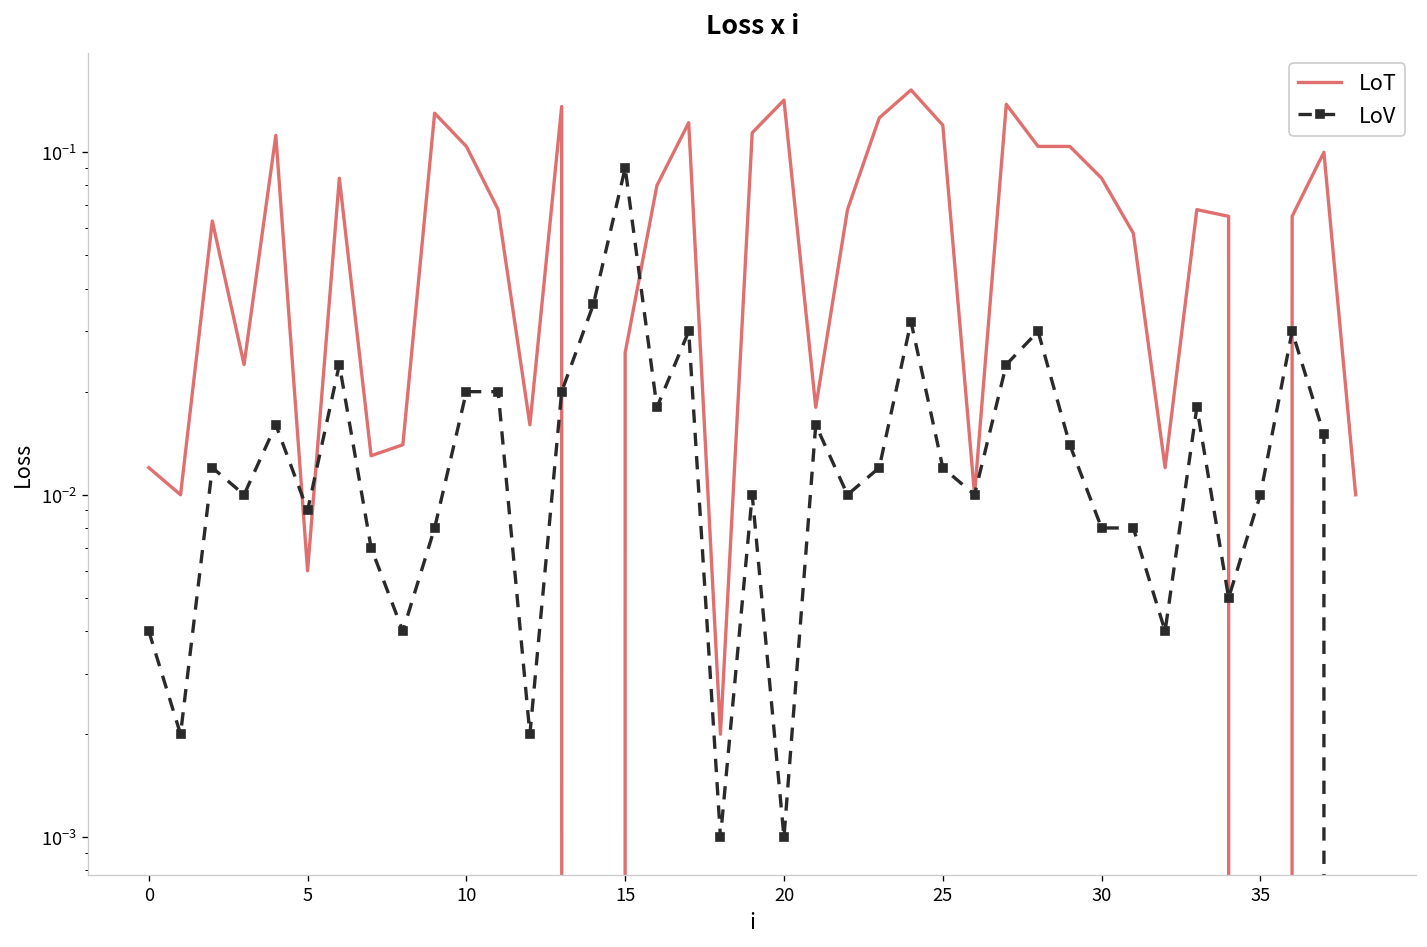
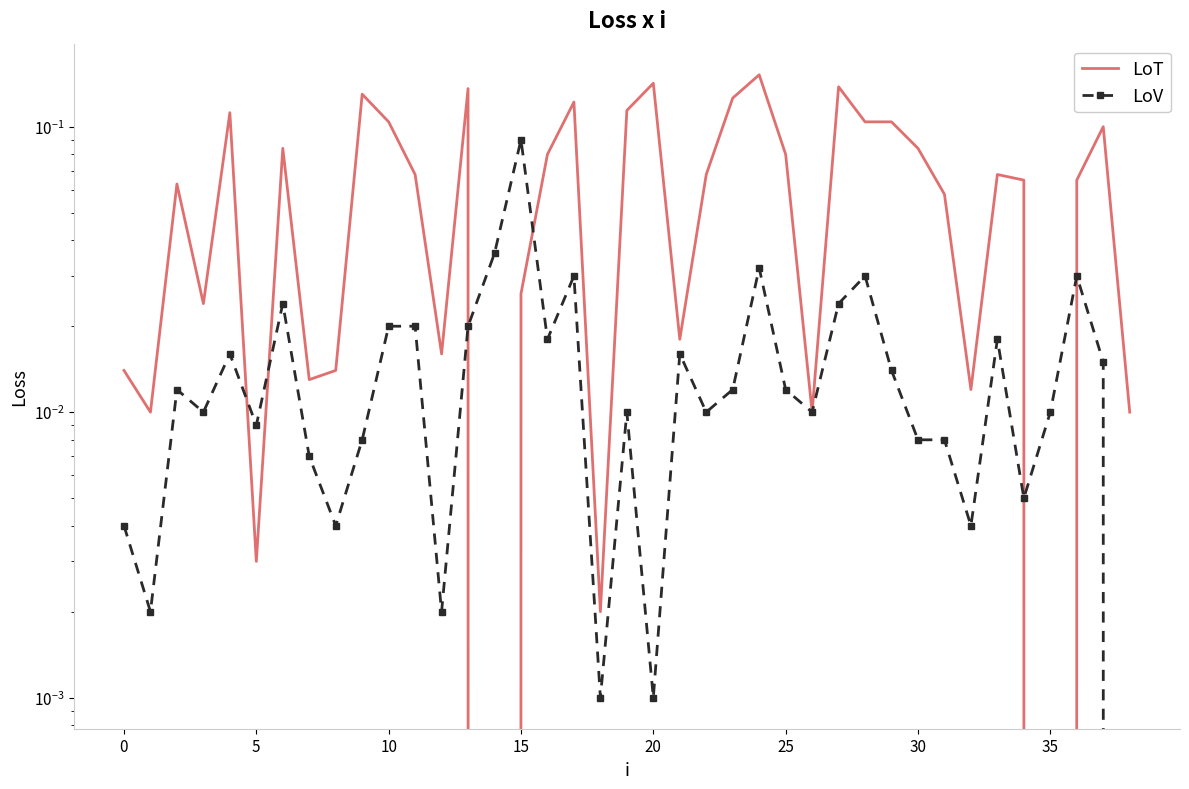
  {
    "LoT": {
-     "0": 0.012,
-     "5": 0.006,
+     "0": 0.014,
+     "5": 0.003,
      "10": 0.104,
      "15": 0.026,
      "20": 0.14,
-     "25": 0.12,
+     "25": 0.08,
      "30": 0.084
    },
    "LoV": {
      "0": 0.004,
      "5": 0.009,
      "10": 0.020,
      "15": 0.090,
      "20": 0.001,
      "25": 0.012,
      "30": 0.008,
      "35": 0.010
    }
  }
